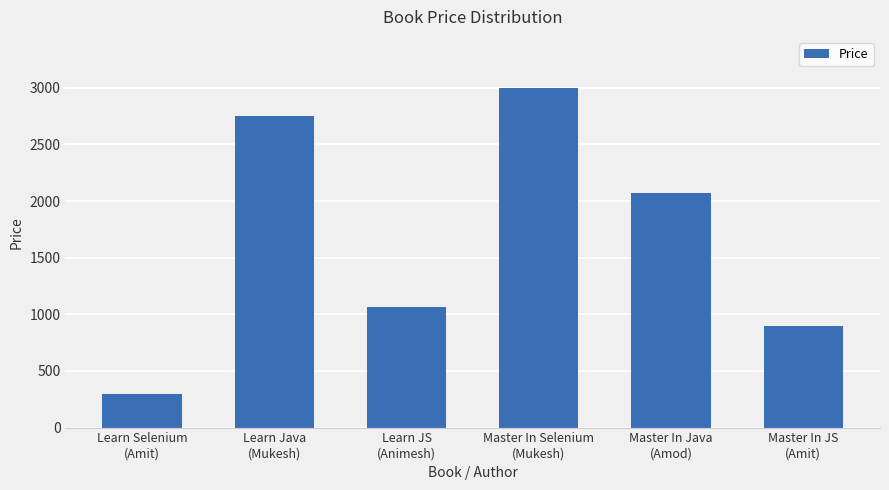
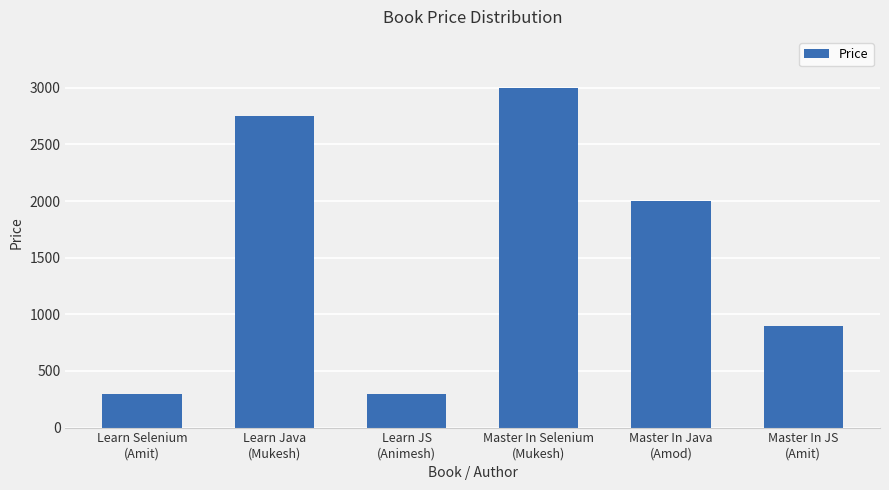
  {
    "Learn Selenium (Amit)": 300,
    "Learn Java (Mukesh)": 2750,
-   "Learn JS (Animesh)": 1070,
+   "Learn JS (Animesh)": 300,
    "Master In Selenium (Mukesh)": 3000,
-   "Master In Java (Amod)": 2070,
+   "Master In Java (Amod)": 2000,
    "Master In JS (Amit)": 900
  }
